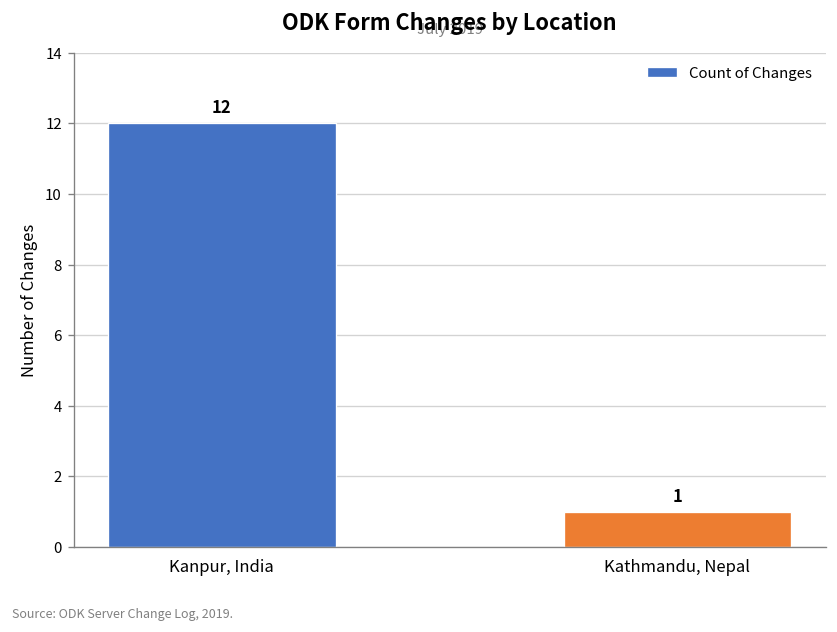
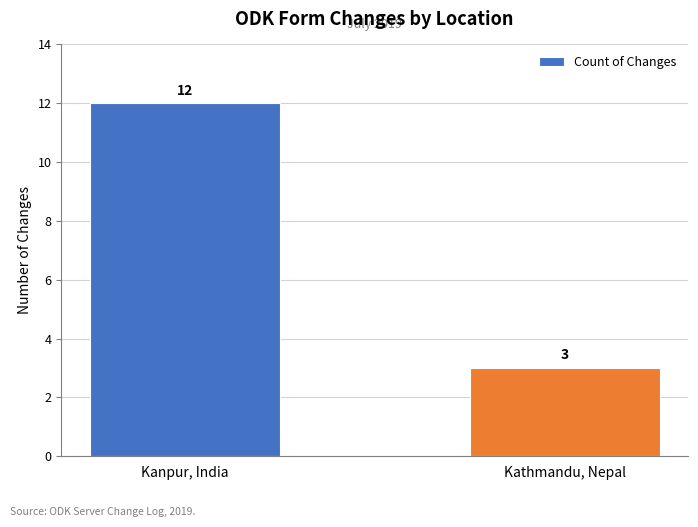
  {
    "Kanpur, India": 12,
-   "Kathmandu, Nepal": 1
+   "Kathmandu, Nepal": 3
  }
